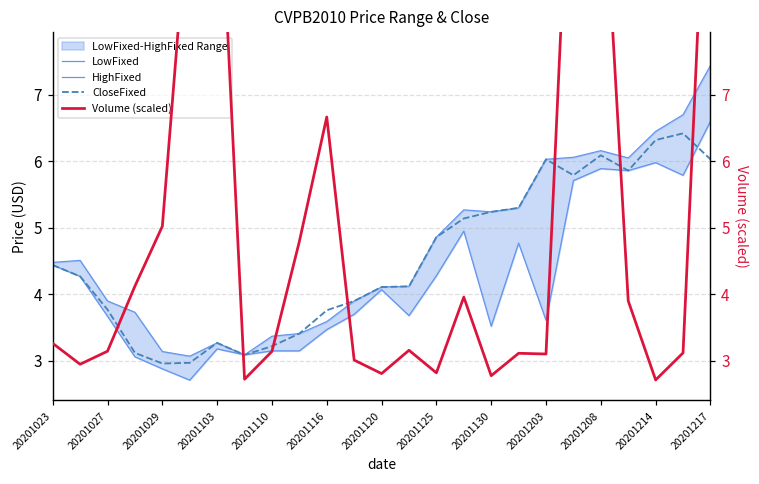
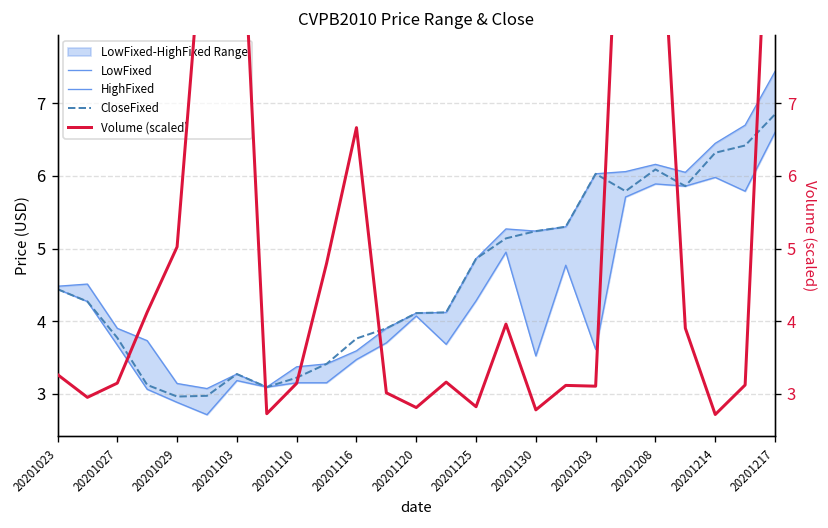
  {
    "CloseFixed": {
      "20201027": 3.8,
      "20201029": 3.0,
      "20201110": 3.2,
      "20201116": 3.8,
      "20201208": 6.1,
      "20201214": 6.3,
-     "20201217": 6.0
+     "20201217": 6.9
    },
    "Volume (scaled)": {
      "20201023": 3.3,
      "20201027": 3.1,
      "20201029": 5.0,
      "20201110": 3.1,
      "20201116": 6.7,
      "20201120": 2.8,
      "20201125": 2.8,
      "20201130": 2.8,
      "20201203": 3.1,
      "20201214": 2.7
    }
  }
